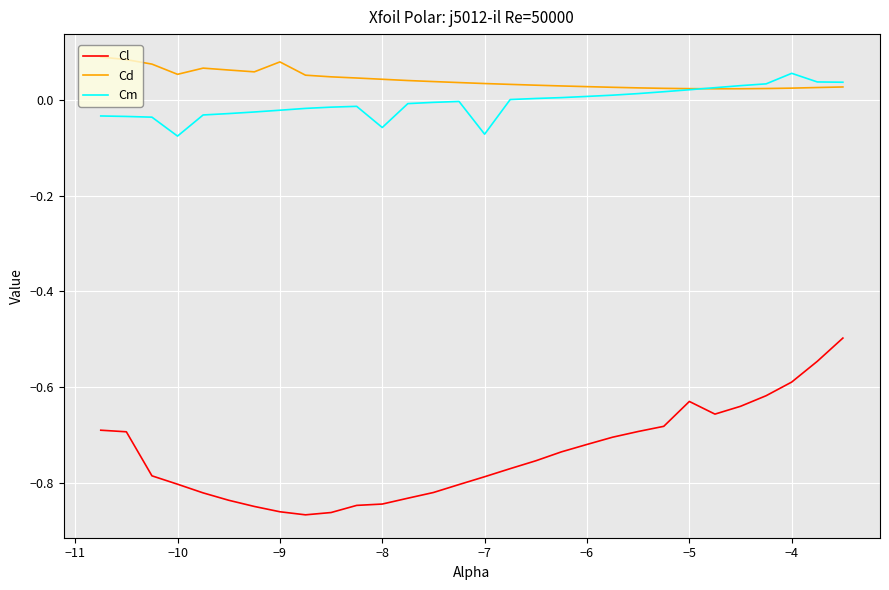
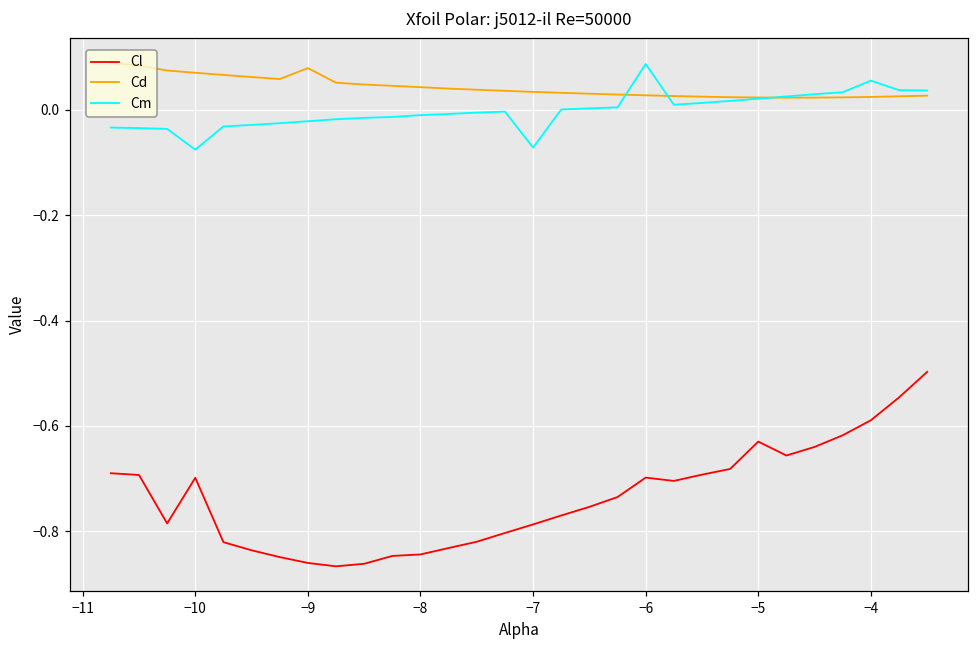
  {
    "Cl": {
-     "−10": -0.80,
+     "−10": -0.70,
      "−9": -0.86,
      "−8": -0.84,
      "−7": -0.79,
-     "−6": -0.72,
+     "−6": -0.70,
      "−5": -0.63,
      "−4": -0.59
    },
    "Cd": {
-     "−10": 0.05,
+     "−10": 0.07,
      "−9": 0.08,
      "−8": 0.04,
      "−7": 0.03,
      "−6": 0.03,
      "−4": 0.02
    },
    "Cm": {
      "−10": -0.08,
      "−9": -0.02,
-     "−8": -0.06,
+     "−8": -0.01,
      "−7": -0.07,
-     "−6": 0.01,
+     "−6": 0.09,
      "−4": 0.06
    }
  }
